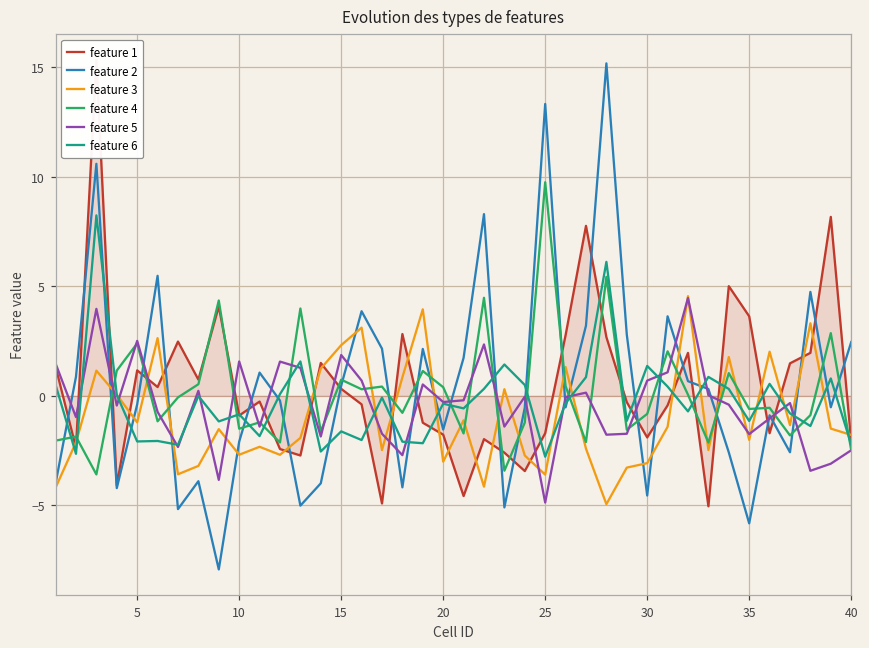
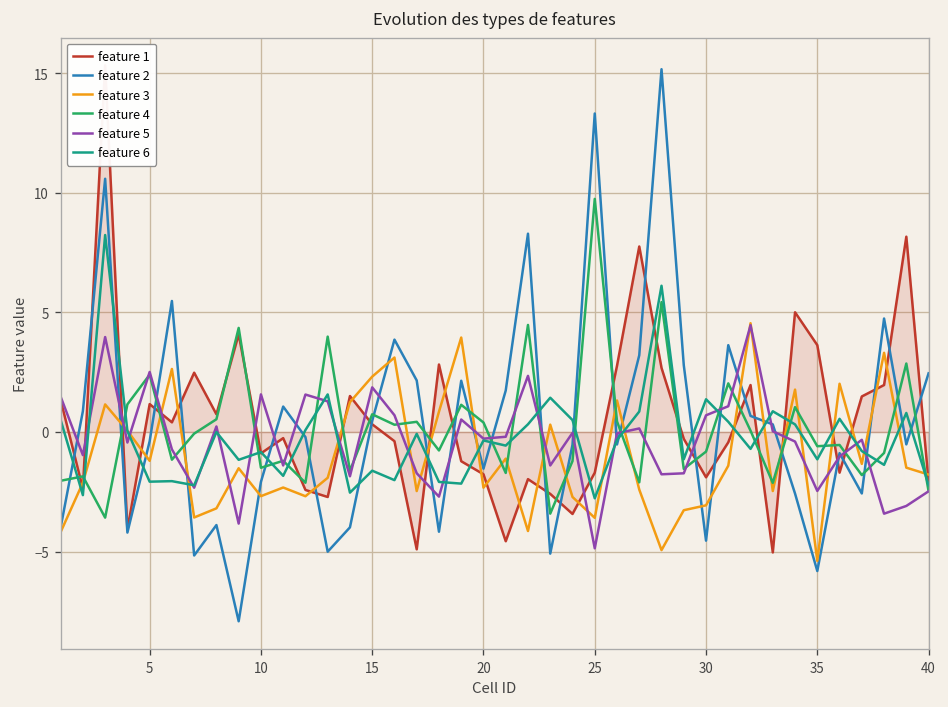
  {
    "feature 2": {
      "5": -0.4,
      "10": -2.1,
      "15": 0.5,
      "20": -1.5,
      "25": 13.3,
      "30": -4.5,
      "35": -5.8,
      "40": 2.4
    },
    "feature 3": {
      "5": -1.2,
      "10": -2.7,
      "15": 2.3,
-     "20": -3.0,
+     "20": -2.3,
      "25": -3.6,
      "30": -3.1,
-     "35": -2.0,
+     "35": -5.4,
      "40": -1.8
    },
    "feature 5": {
      "10": 1.6,
      "15": 1.9,
      "25": -4.9,
      "30": 0.7,
-     "35": -1.7
+     "35": -2.5
    }
  }
